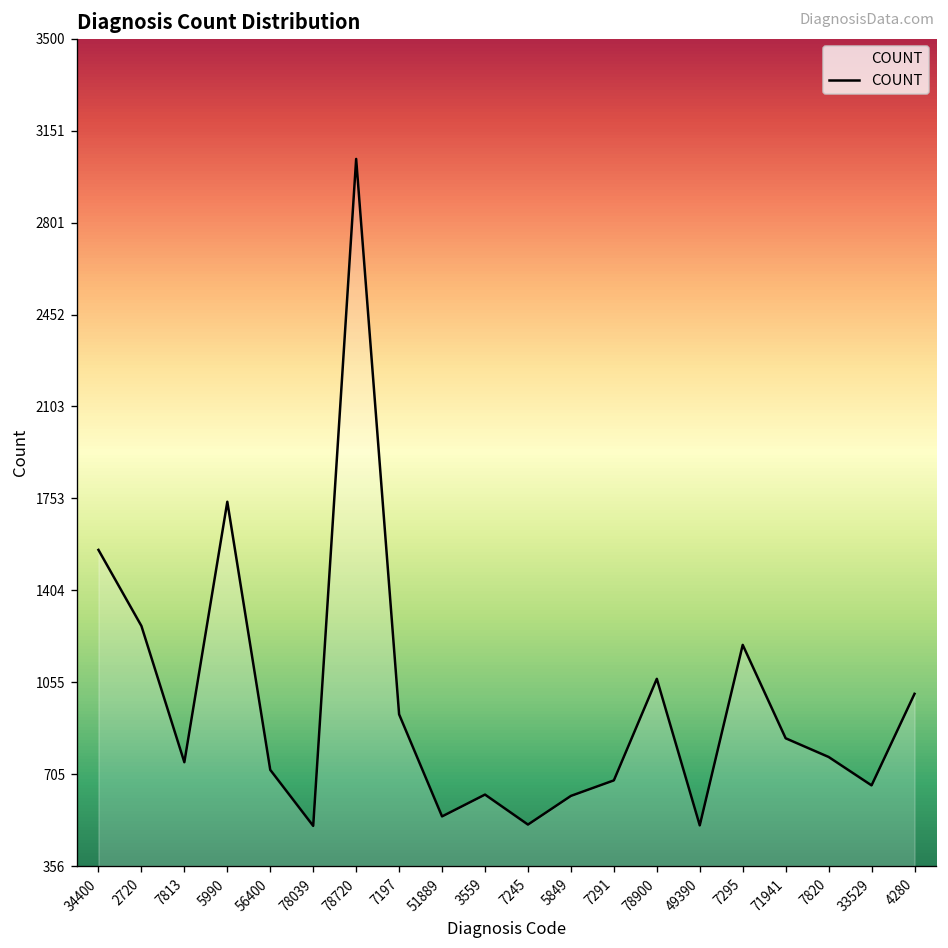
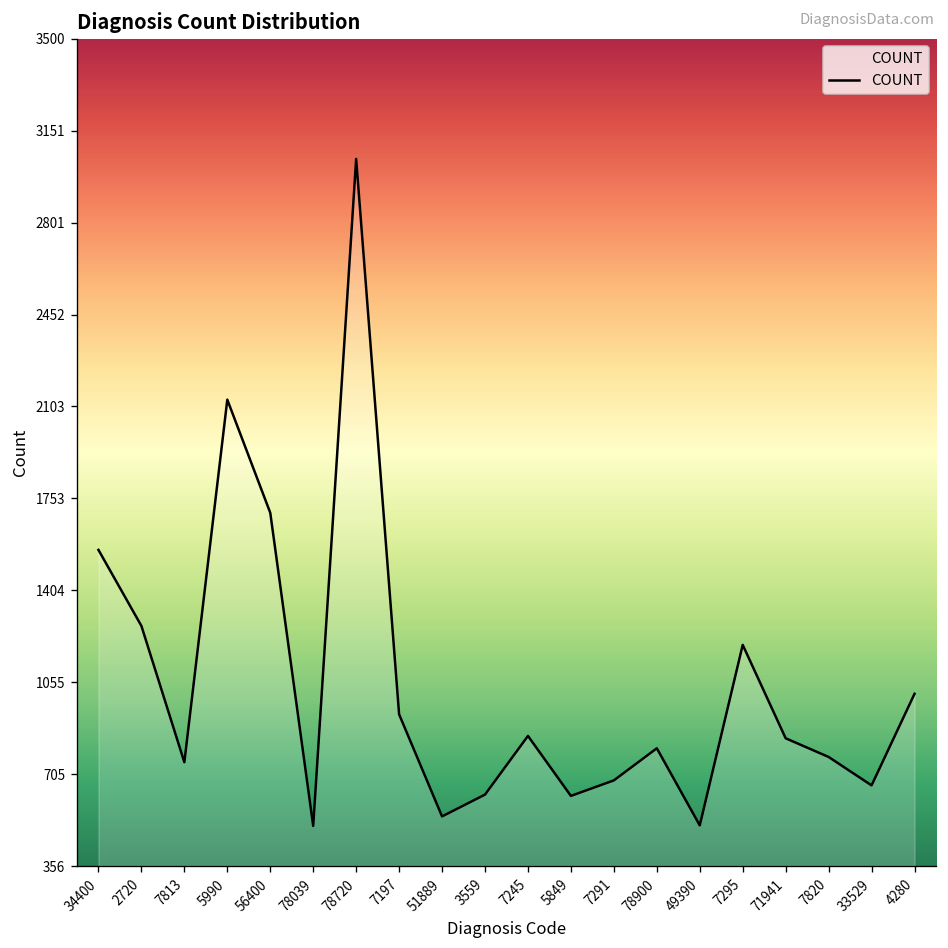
  {
    "34400": 1560,
    "2720": 1270,
    "7813": 750,
-   "5990": 1740,
-   "56400": 720,
+   "5990": 2130,
+   "56400": 1700,
    "78039": 510,
    "78720": 3040,
    "7197": 930,
    "51889": 550,
    "3559": 630,
-   "7245": 510,
+   "7245": 850,
    "5849": 620,
    "7291": 680,
-   "78900": 1070,
+   "78900": 800,
    "49390": 510,
    "7295": 1200,
    "71941": 840,
    "7820": 770,
    "33529": 660,
    "4280": 1010
  }
